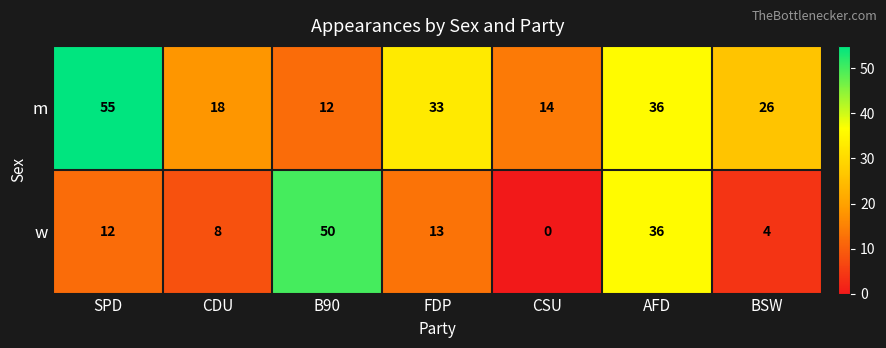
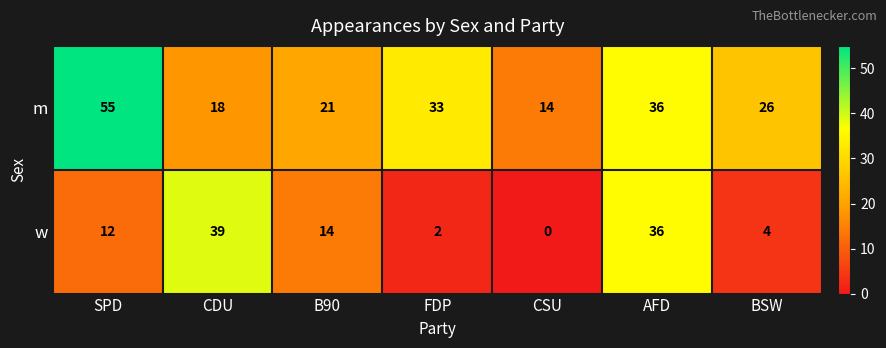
  {
    "m": {
      "SPD": 55,
      "CDU": 18,
-     "B90": 12,
+     "B90": 21,
      "FDP": 33,
      "CSU": 14,
      "AFD": 36,
      "BSW": 26
    },
    "w": {
      "SPD": 12,
-     "CDU": 8,
-     "B90": 50,
-     "FDP": 13,
+     "CDU": 39,
+     "B90": 14,
+     "FDP": 2,
      "CSU": 0,
      "AFD": 36,
      "BSW": 4
    }
  }
